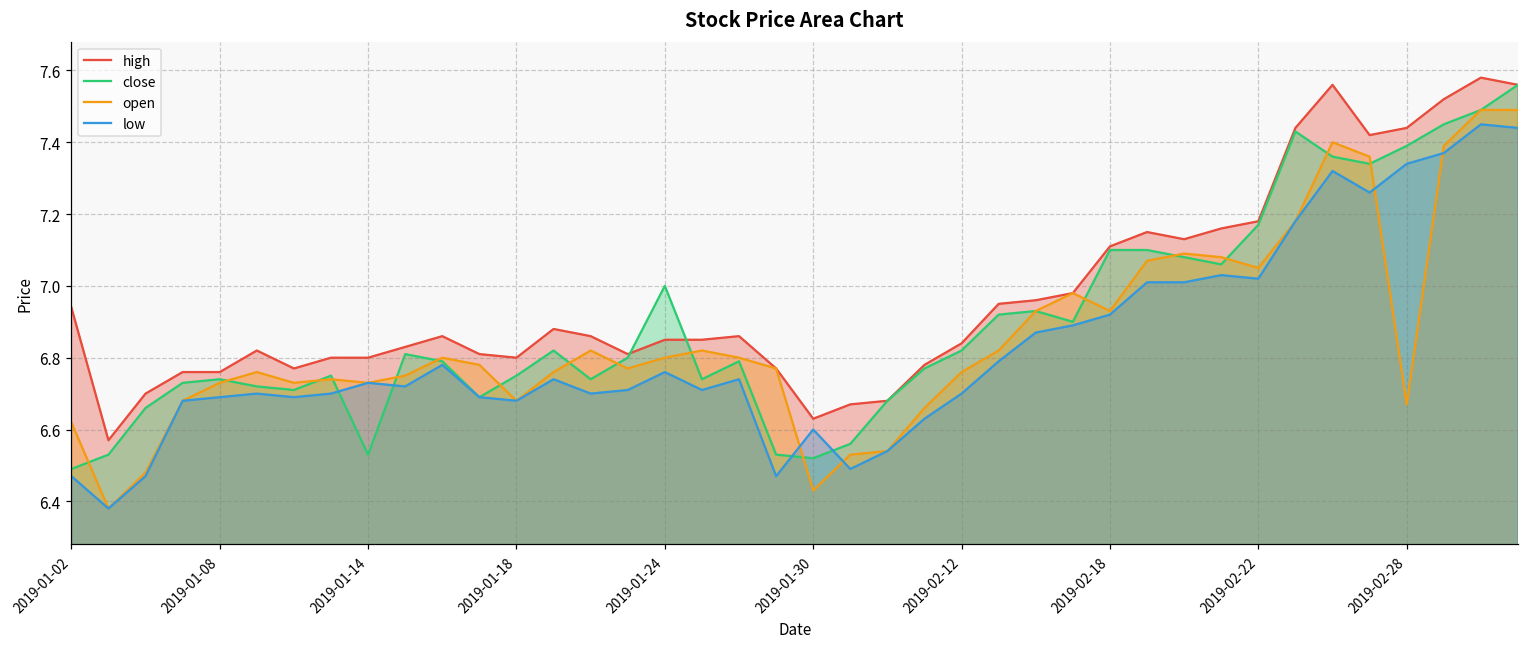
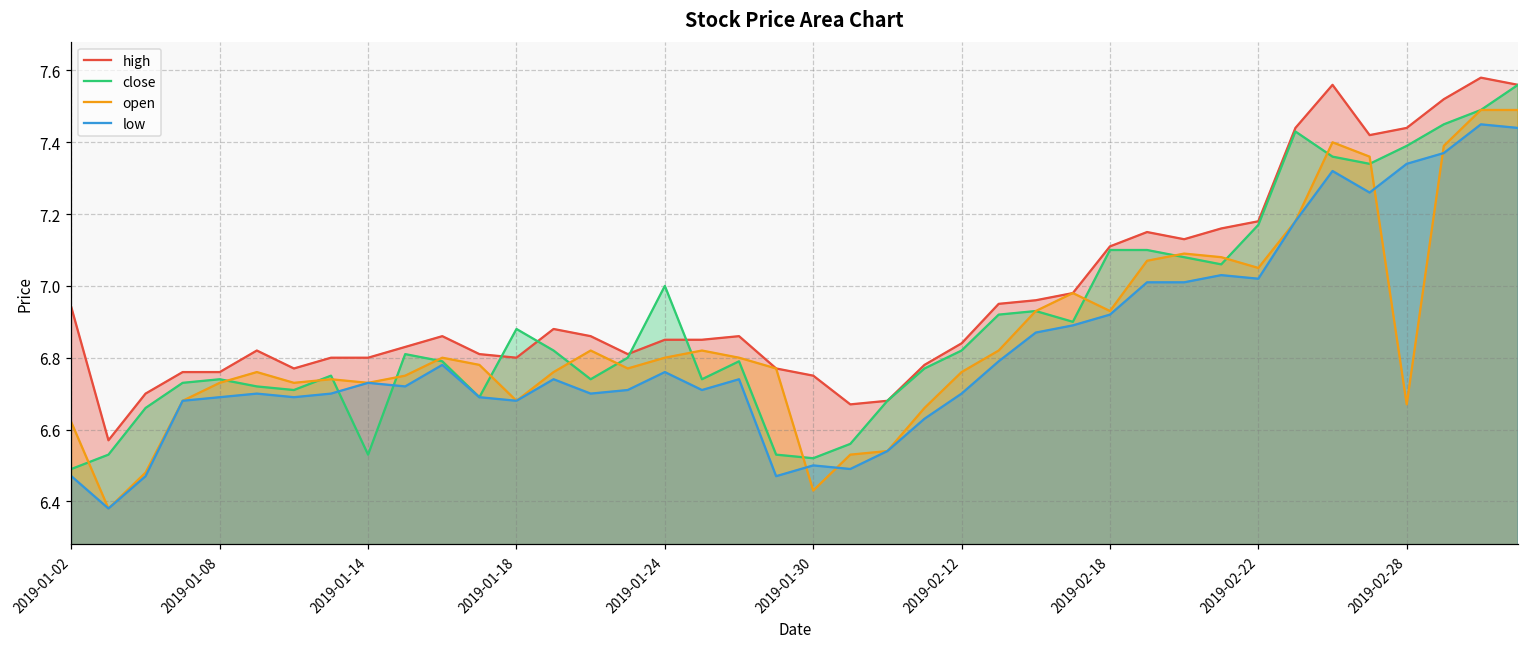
  {
    "high": {
      "2019-01-02": 6.94,
      "2019-01-08": 6.76,
      "2019-01-14": 6.80,
      "2019-01-18": 6.80,
      "2019-01-24": 6.85,
-     "2019-01-30": 6.63,
+     "2019-01-30": 6.75,
      "2019-02-12": 6.84,
      "2019-02-18": 7.11,
      "2019-02-22": 7.18,
      "2019-02-28": 7.44
    },
    "close": {
      "2019-01-02": 6.49,
      "2019-01-08": 6.74,
      "2019-01-14": 6.53,
-     "2019-01-18": 6.75,
+     "2019-01-18": 6.88,
      "2019-01-24": 7.00,
      "2019-01-30": 6.52,
      "2019-02-12": 6.82,
      "2019-02-18": 7.10,
      "2019-02-22": 7.17,
      "2019-02-28": 7.39
    },
    "open": {
      "2019-01-02": 6.62,
      "2019-01-08": 6.73,
      "2019-01-24": 6.80,
      "2019-01-30": 6.43,
      "2019-02-12": 6.76,
      "2019-02-18": 6.93,
      "2019-02-22": 7.05,
      "2019-02-28": 6.67
    },
    "low": {
      "2019-01-02": 6.47,
      "2019-01-08": 6.69,
      "2019-01-24": 6.76,
-     "2019-01-30": 6.6,
+     "2019-01-30": 6.5,
      "2019-02-12": 6.7,
      "2019-02-18": 6.92,
      "2019-02-22": 7.02,
      "2019-02-28": 7.34
    }
  }
